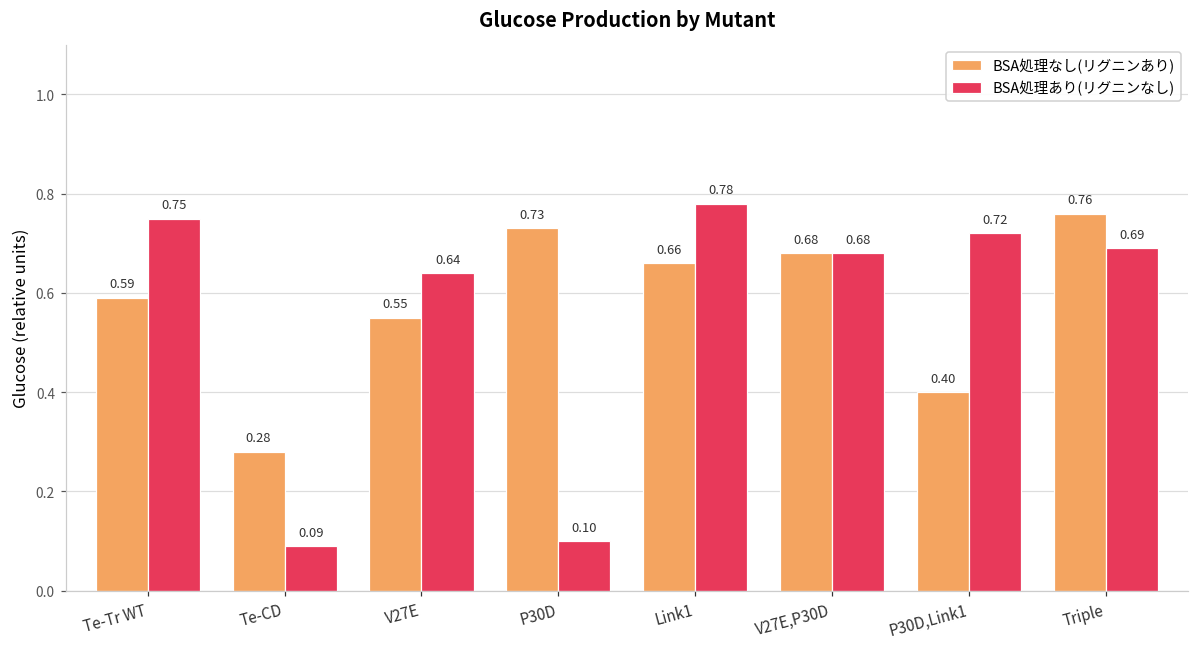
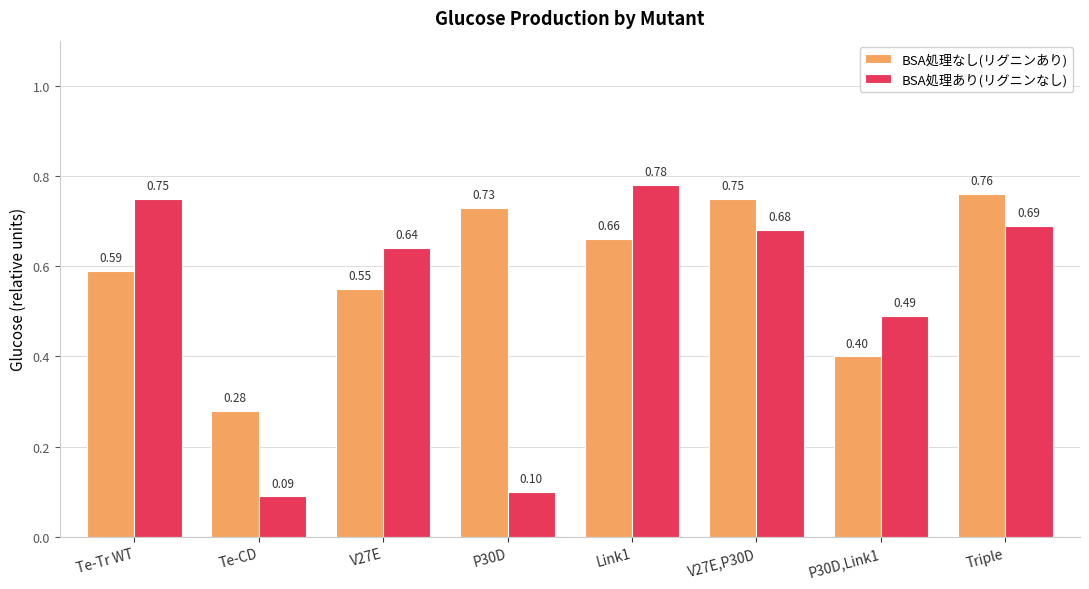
  {
    "BSA処理なし(リグニンあり)": {
      "Te-Tr WT": 0.59,
      "Te-CD": 0.28,
      "V27E": 0.55,
      "P30D": 0.73,
      "Link1": 0.66,
-     "V27E,P30D": 0.68,
+     "V27E,P30D": 0.75,
      "P30D,Link1": 0.40,
      "Triple": 0.76
    },
    "BSA処理あり(リグニンなし)": {
      "Te-Tr WT": 0.75,
      "Te-CD": 0.09,
      "V27E": 0.64,
      "P30D": 0.10,
      "Link1": 0.78,
      "V27E,P30D": 0.68,
-     "P30D,Link1": 0.72,
+     "P30D,Link1": 0.49,
      "Triple": 0.69
    }
  }
